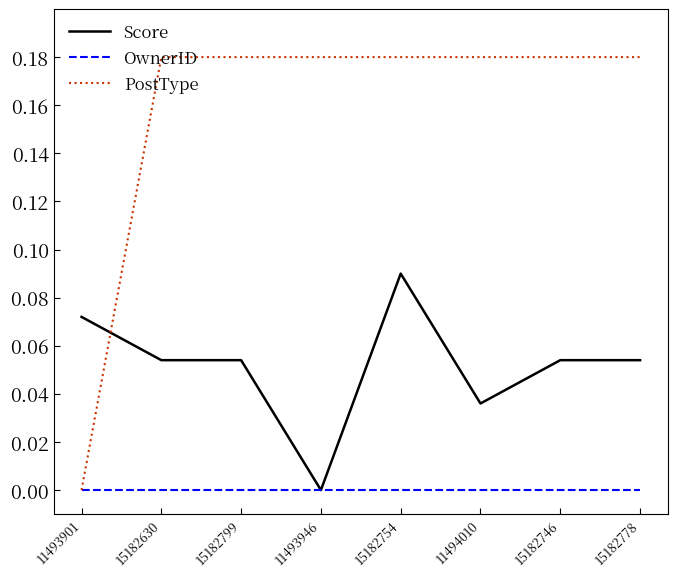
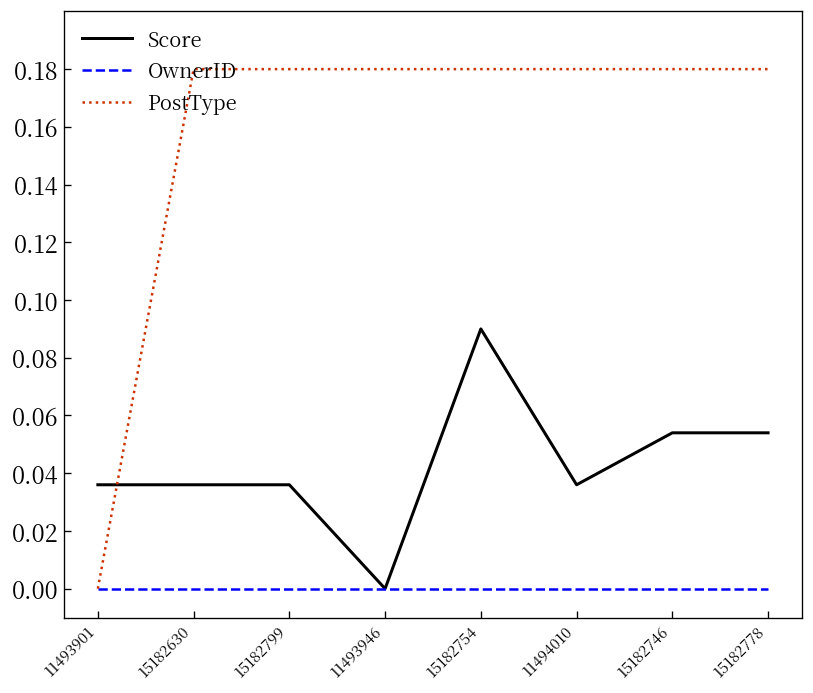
  {
    "Score": {
-     "11493901": 0.072,
-     "15182630": 0.054,
-     "15182799": 0.054,
+     "11493901": 0.036,
+     "15182630": 0.036,
+     "15182799": 0.036,
      "15182754": 0.090,
      "11494010": 0.036,
      "15182746": 0.054,
      "15182778": 0.054
    },
    "OwnerID": {
      "15182630": 0.000,
      "15182799": 0.000,
      "15182754": 0.000,
      "11494010": 0.000,
      "15182746": 0.000,
      "15182778": 0.000
    },
    "PostType": {
      "15182630": 0.180,
      "15182799": 0.180,
      "11493946": 0.180,
      "15182754": 0.180,
      "11494010": 0.180,
      "15182746": 0.180,
      "15182778": 0.180
    }
  }
